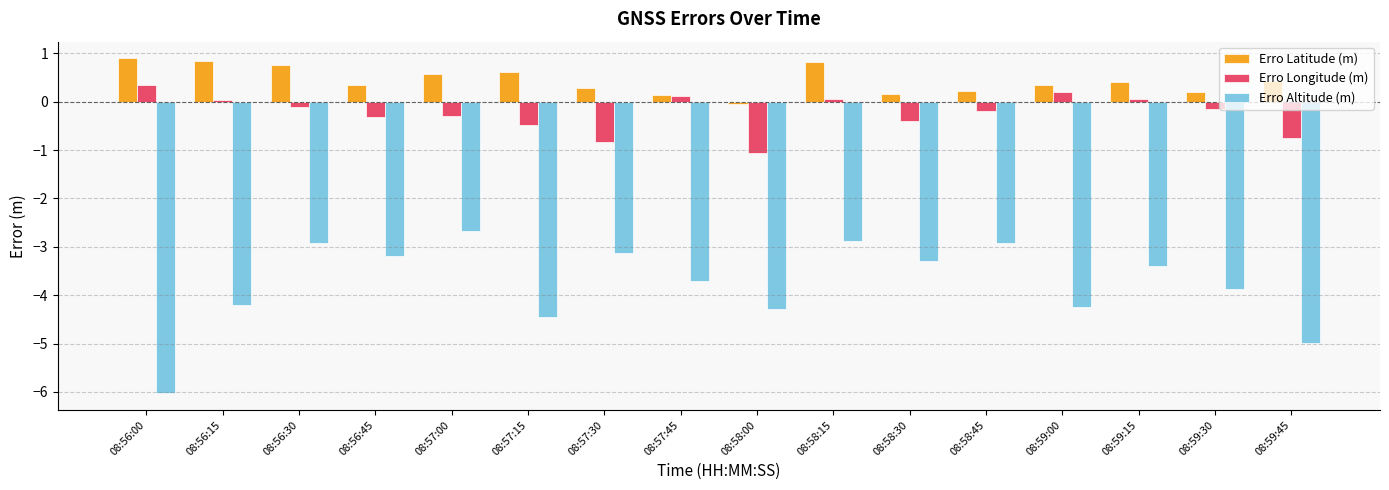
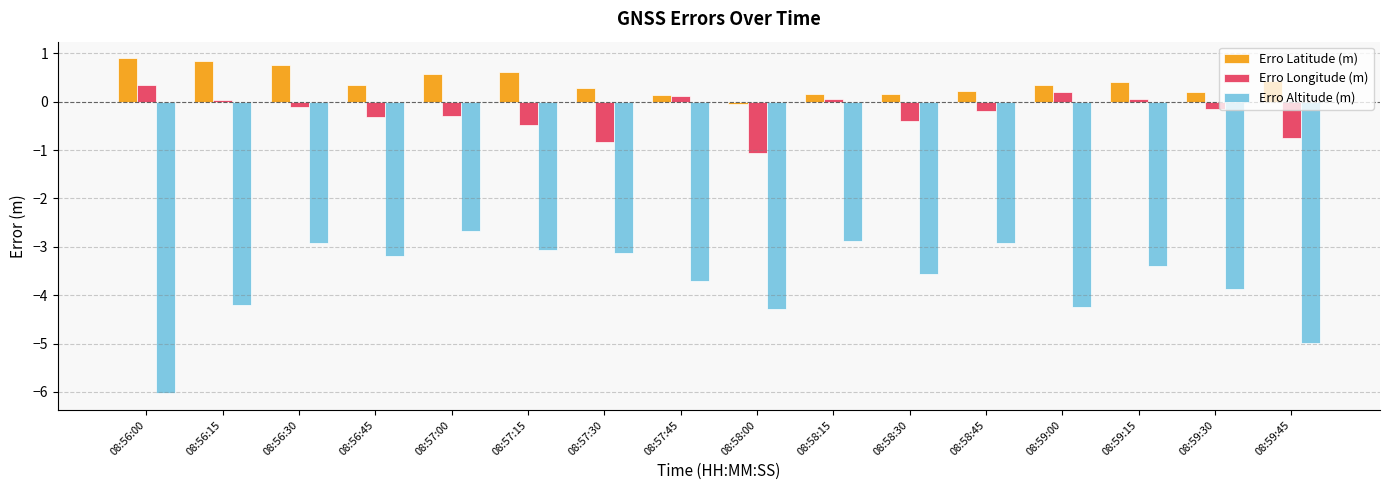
  {
    "Erro Latitude (m)": {
      "08:56:00": 0.9,
      "08:56:15": 0.8,
      "08:56:30": 0.8,
      "08:56:45": 0.3,
      "08:57:00": 0.6,
      "08:57:15": 0.6,
      "08:57:30": 0.3,
      "08:57:45": 0.1,
-     "08:58:15": 0.8,
+     "08:58:15": 0.2,
      "08:58:30": 0.2,
      "08:58:45": 0.2,
      "08:59:00": 0.3,
      "08:59:15": 0.4,
      "08:59:30": 0.2
    },
    "Erro Longitude (m)": {
      "08:56:00": 0.3,
      "08:56:30": -0.1,
      "08:56:45": -0.3,
      "08:57:00": -0.3,
      "08:57:15": -0.5,
      "08:57:30": -0.8,
      "08:57:45": 0.1,
      "08:58:00": -1.1,
      "08:58:15": 0.1,
      "08:58:30": -0.4,
      "08:58:45": -0.2,
      "08:59:00": 0.2,
      "08:59:30": -0.2,
      "08:59:45": -0.7
    },
    "Erro Altitude (m)": {
      "08:56:00": -6.0,
      "08:56:15": -4.2,
      "08:56:30": -2.9,
      "08:56:45": -3.2,
      "08:57:00": -2.7,
-     "08:57:15": -4.5,
+     "08:57:15": -3.1,
      "08:57:30": -3.1,
      "08:57:45": -3.7,
      "08:58:00": -4.3,
      "08:58:15": -2.9,
-     "08:58:30": -3.3,
+     "08:58:30": -3.6,
      "08:58:45": -2.9,
      "08:59:00": -4.2,
      "08:59:15": -3.4,
      "08:59:30": -3.9,
      "08:59:45": -5.0
    }
  }
